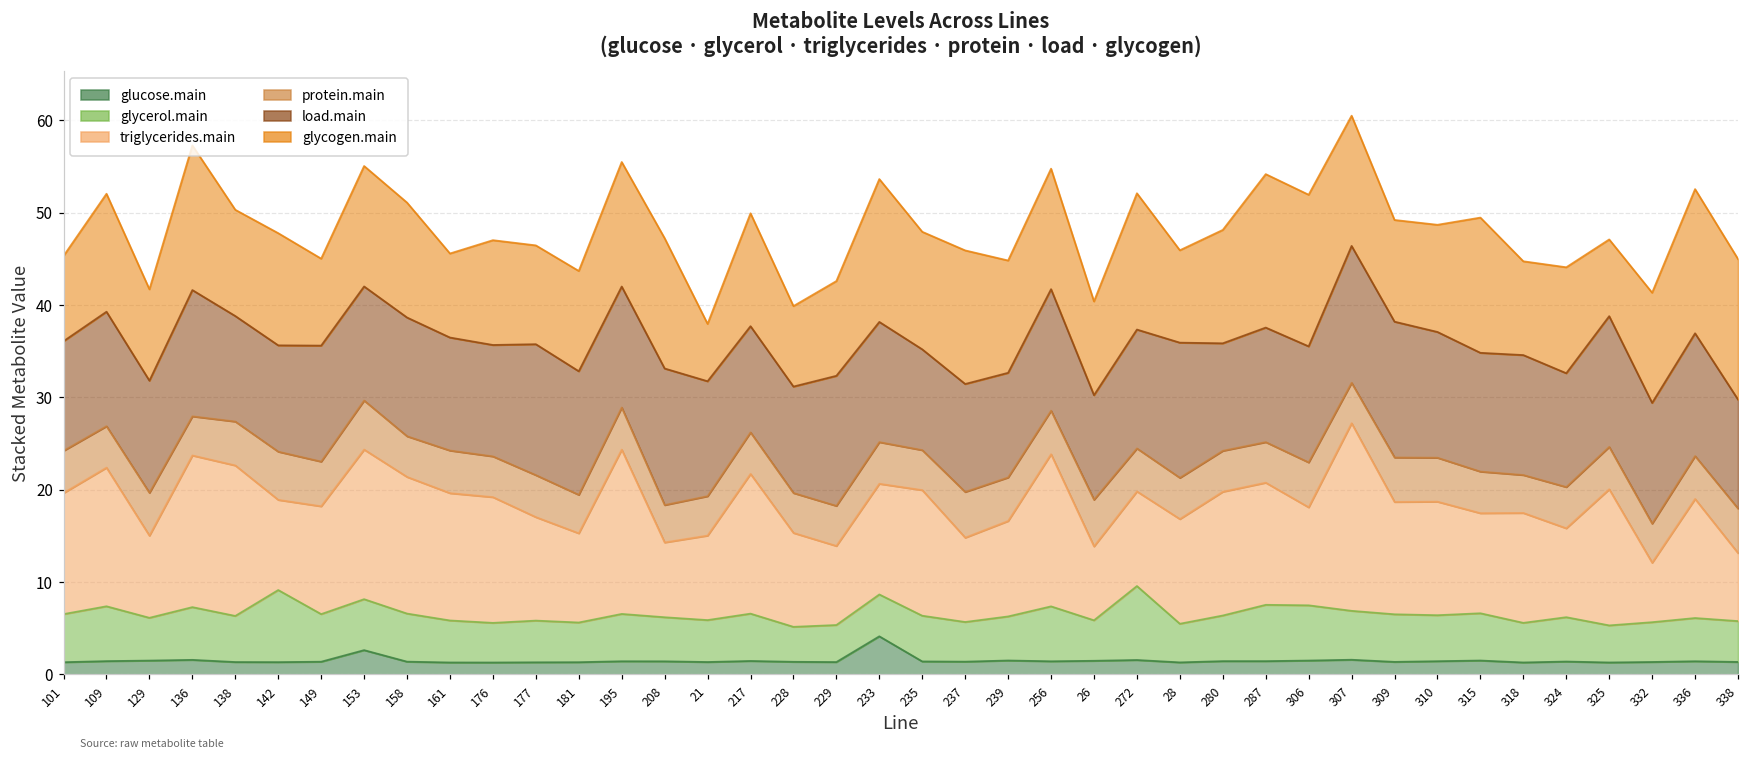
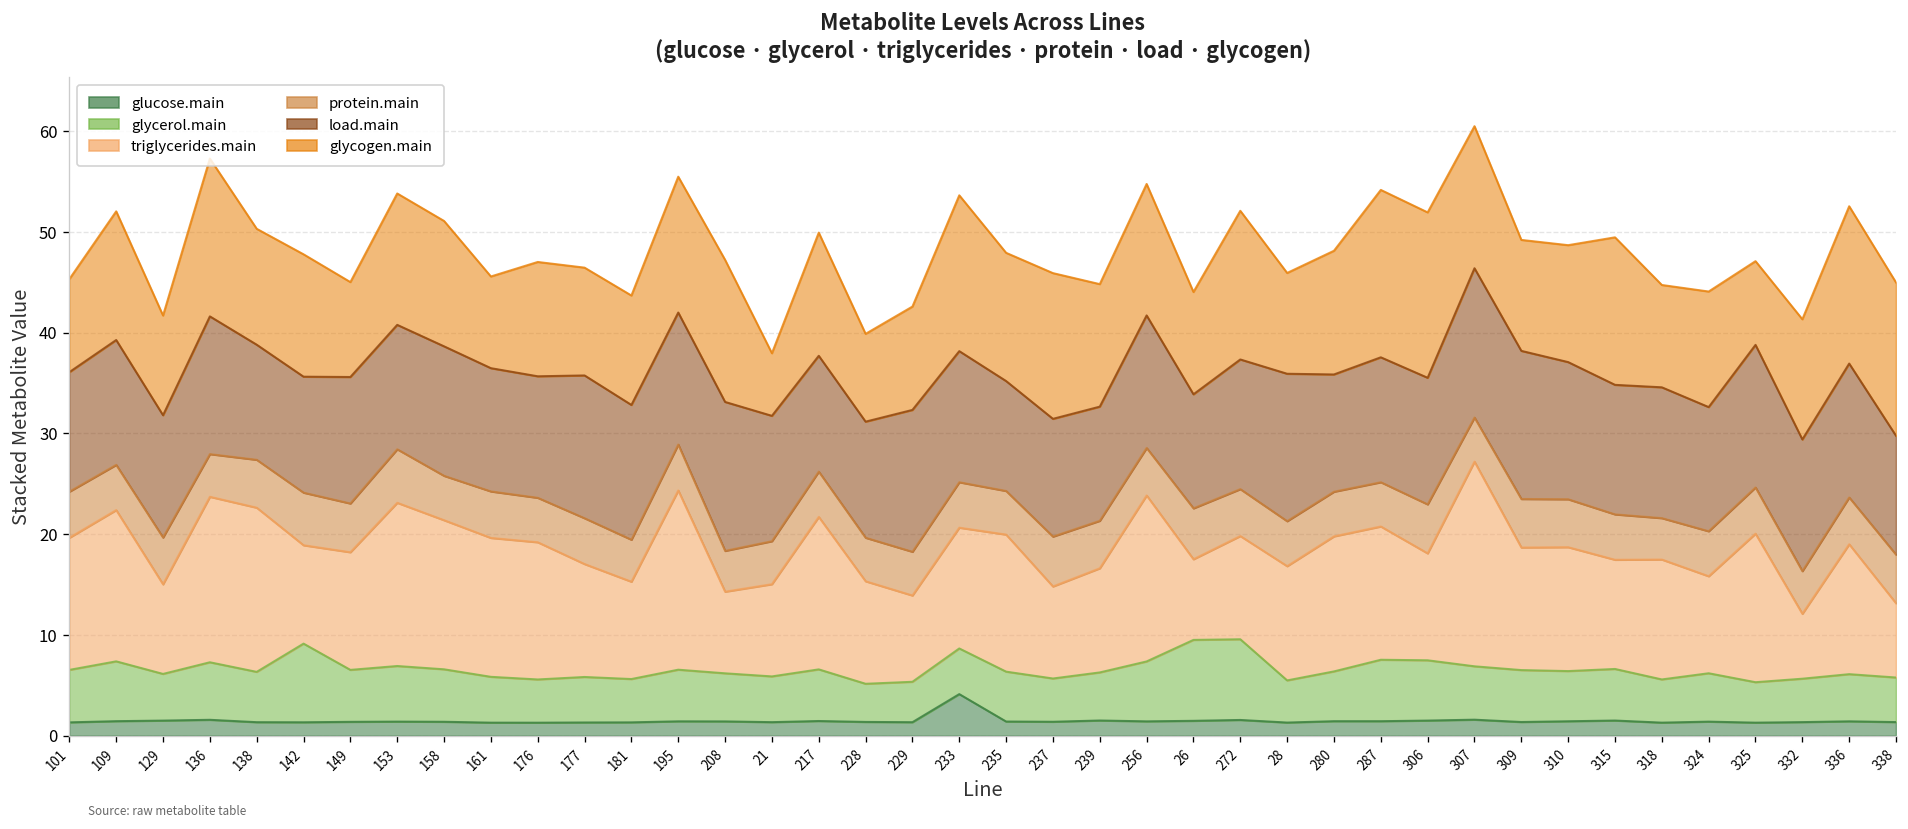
  {
    "glucose.main": {
      "101": 1,
      "109": 1,
      "129": 1,
      "136": 2,
      "138": 1,
      "142": 1,
      "149": 1,
-     "153": 3,
+     "153": 1,
      "158": 1,
      "161": 1,
      "176": 1,
      "177": 1,
      "181": 1,
      "195": 1,
      "208": 1,
      "21": 1,
      "217": 1,
      "228": 1,
      "229": 1,
      "233": 4,
      "235": 1,
      "237": 1,
      "239": 2,
      "256": 1,
      "26": 1,
      "272": 2,
      "28": 1,
      "280": 1,
      "287": 1,
      "306": 1,
      "307": 2,
      "309": 1,
      "310": 1,
      "315": 1,
      "318": 1,
      "324": 1,
      "325": 1,
      "332": 1,
      "336": 1,
      "338": 1
    },
    "glycerol.main": {
      "101": 5,
      "109": 6,
      "129": 5,
      "136": 6,
      "138": 5,
      "142": 8,
      "149": 5,
      "153": 6,
      "158": 5,
      "161": 5,
      "176": 4,
      "177": 5,
      "181": 4,
      "195": 5,
      "208": 5,
      "21": 5,
      "217": 5,
      "228": 4,
      "229": 4,
      "233": 5,
      "235": 5,
      "237": 4,
      "239": 5,
      "256": 6,
-     "26": 4,
+     "26": 8,
      "272": 8,
      "28": 4,
      "280": 5,
      "287": 6,
      "306": 6,
      "307": 5,
      "309": 5,
      "310": 5,
      "315": 5,
      "318": 4,
      "324": 5,
      "325": 4,
      "332": 4,
      "336": 5,
      "338": 4
    },
    "load.main": {
      "101": 12,
      "109": 12,
      "129": 12,
      "136": 14,
      "138": 11,
      "142": 12,
      "149": 13,
      "153": 12,
      "158": 13,
      "161": 12,
      "176": 12,
      "177": 14,
      "181": 13,
      "195": 13,
      "208": 15,
      "21": 12,
      "217": 11,
      "228": 12,
      "229": 14,
      "233": 13,
      "235": 11,
      "237": 12,
      "239": 11,
      "256": 13,
      "26": 11,
      "272": 13,
      "28": 15,
      "280": 12,
      "287": 12,
      "306": 13,
      "307": 15,
      "309": 15,
      "310": 14,
      "315": 13,
      "318": 13,
      "324": 12,
      "325": 14,
      "332": 13,
      "336": 13,
      "338": 12
    }
  }
